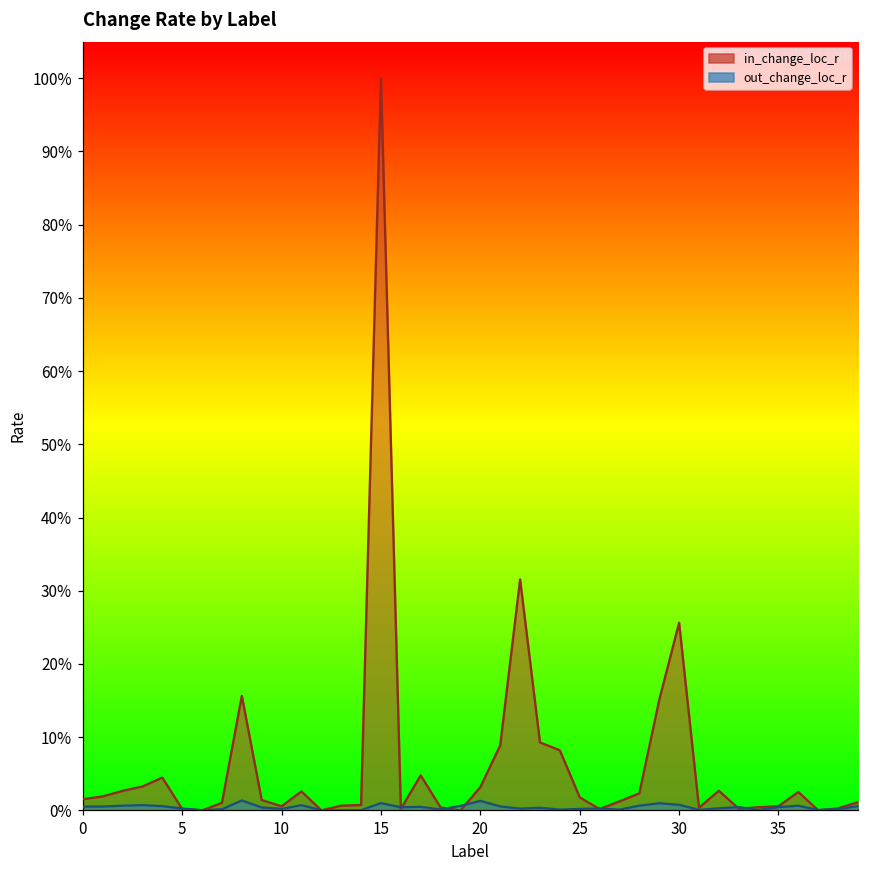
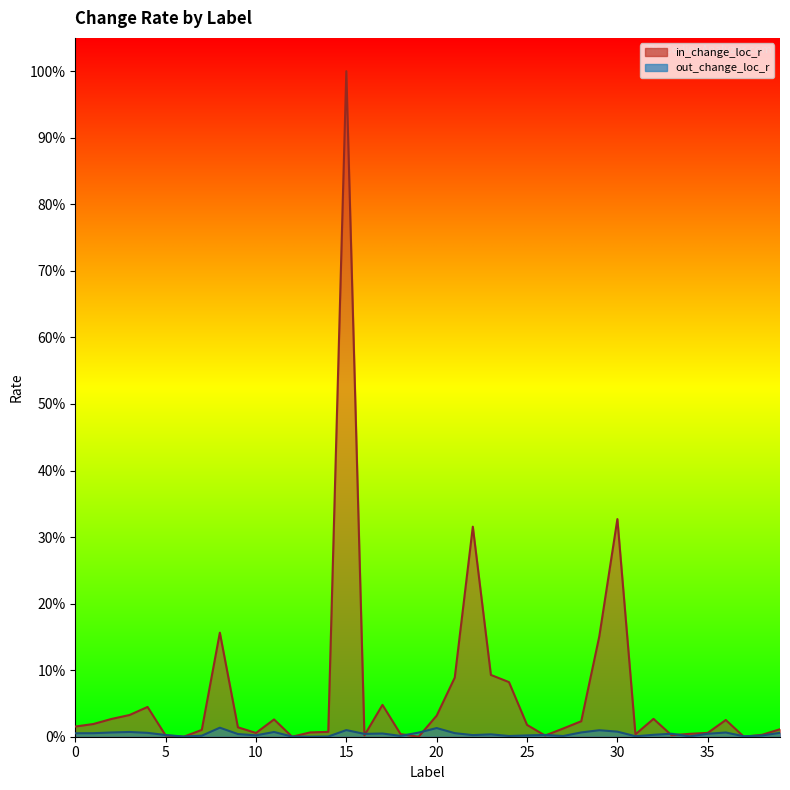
  {
    "in_change_loc_r": {
      "0": "2%",
      "15": "100%",
      "20": "3%",
      "25": "2%",
-     "30": "26%"
+     "30": "33%"
    },
    "out_change_loc_r": {
      "0": "1%",
      "15": "1%",
      "20": "1%",
      "25": "0%",
      "30": "1%"
    }
  }
